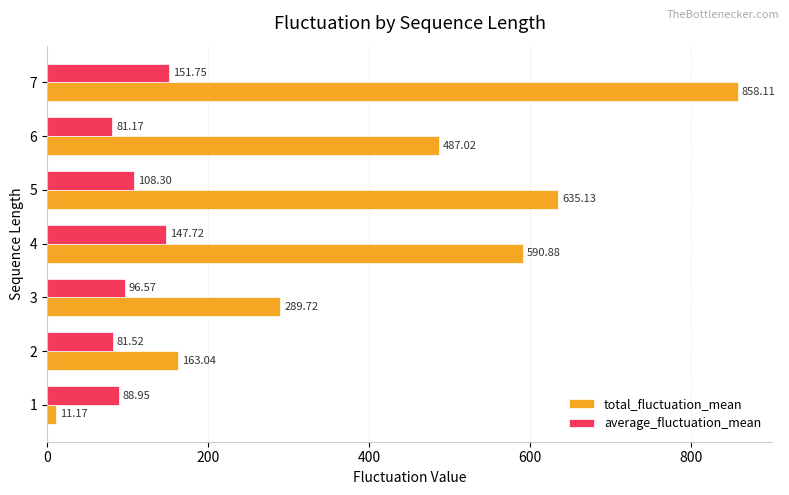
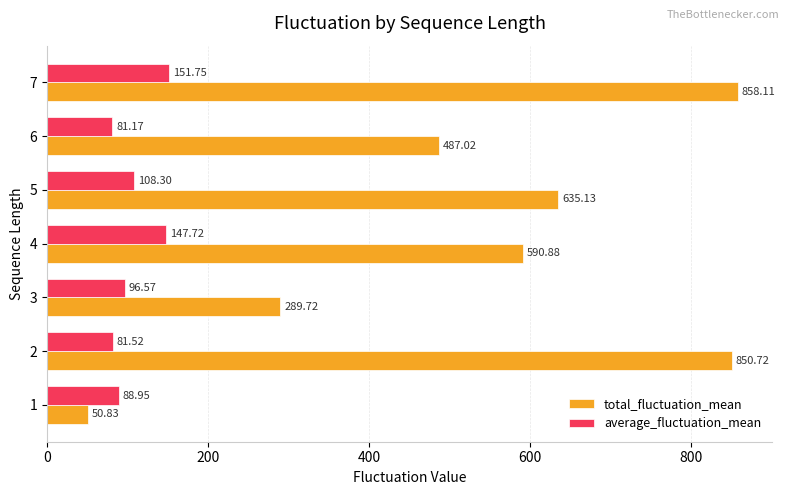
  {
    "total_fluctuation_mean": {
      "7": 858.11,
      "6": 487.02,
      "5": 635.13,
      "4": 590.88,
      "3": 289.72,
-     "2": 163.04,
-     "1": 11.17
+     "2": 850.72,
+     "1": 50.83
    },
    "average_fluctuation_mean": {
      "7": 151.75,
      "6": 81.17,
      "5": 108.30,
      "4": 147.72,
      "3": 96.57,
      "2": 81.52,
      "1": 88.95
    }
  }
